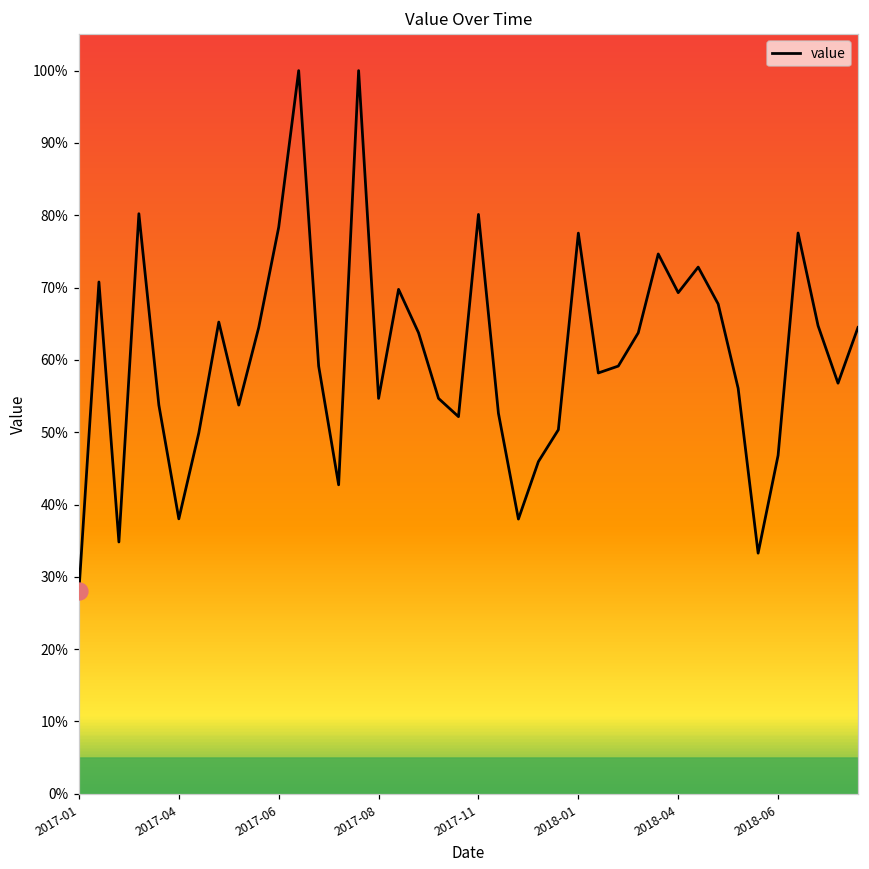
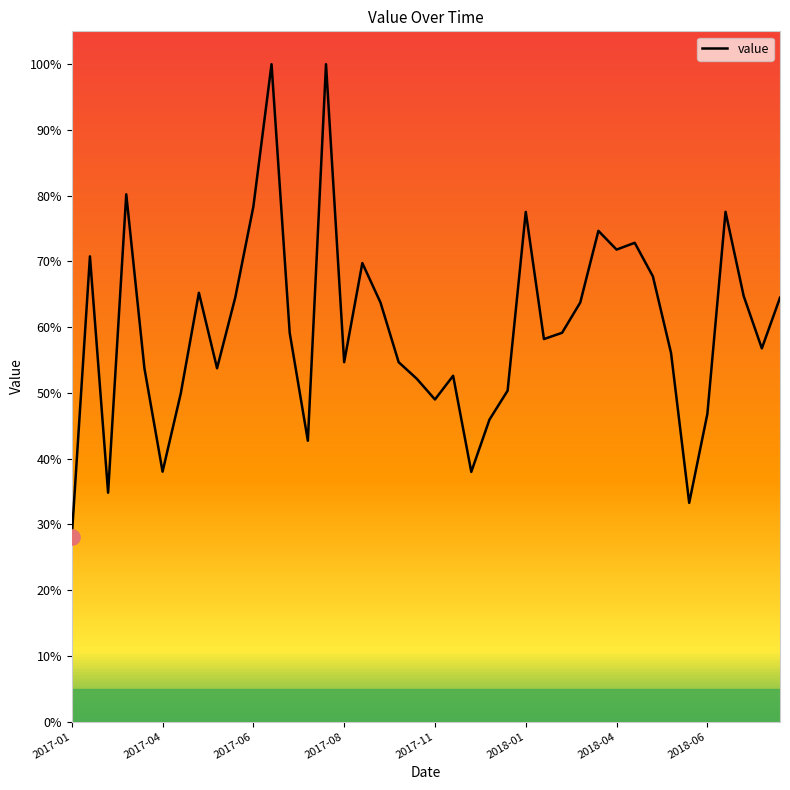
  {
    "value": {
      "2017-04": "38%",
      "2017-06": "78%",
      "2017-08": "55%",
-     "2017-11": "80%",
+     "2017-11": "49%",
      "2018-01": "78%",
-     "2018-04": "69%",
+     "2018-04": "72%",
      "2018-06": "47%"
    }
  }
